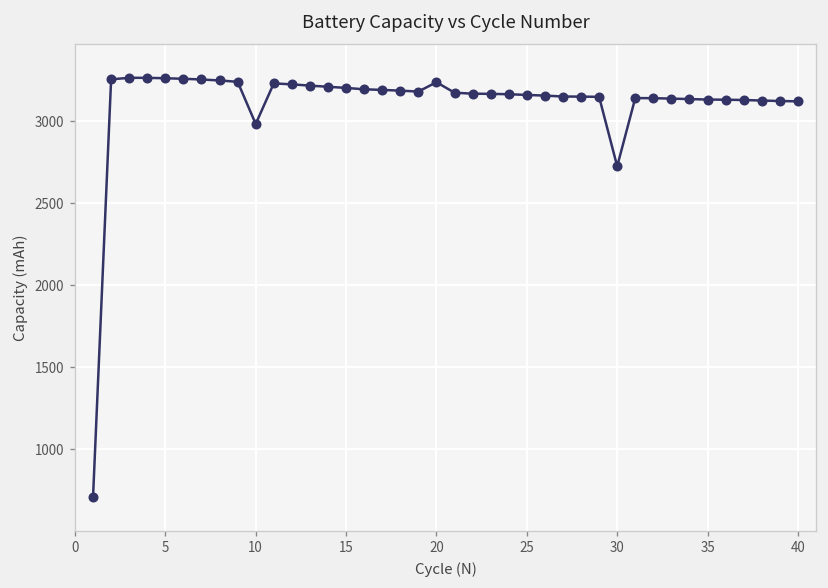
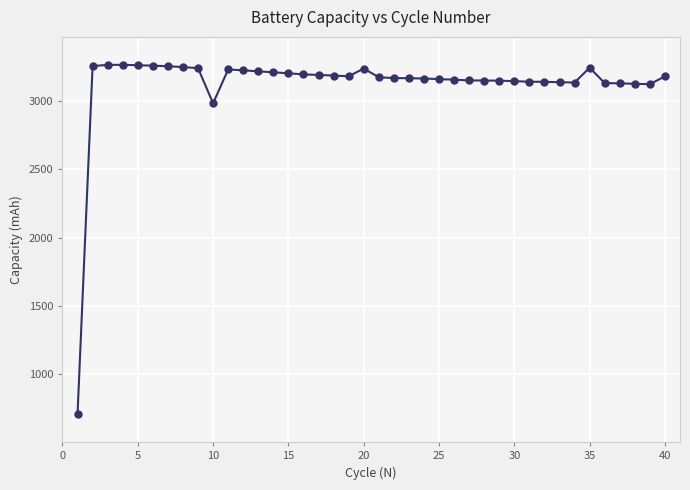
  {
    "5": 3260,
    "10": 2980,
    "15": 3200,
    "20": 3240,
    "25": 3160,
-   "30": 2730,
-   "35": 3130,
-   "40": 3120
+   "30": 3150,
+   "35": 3240,
+   "40": 3180
  }
